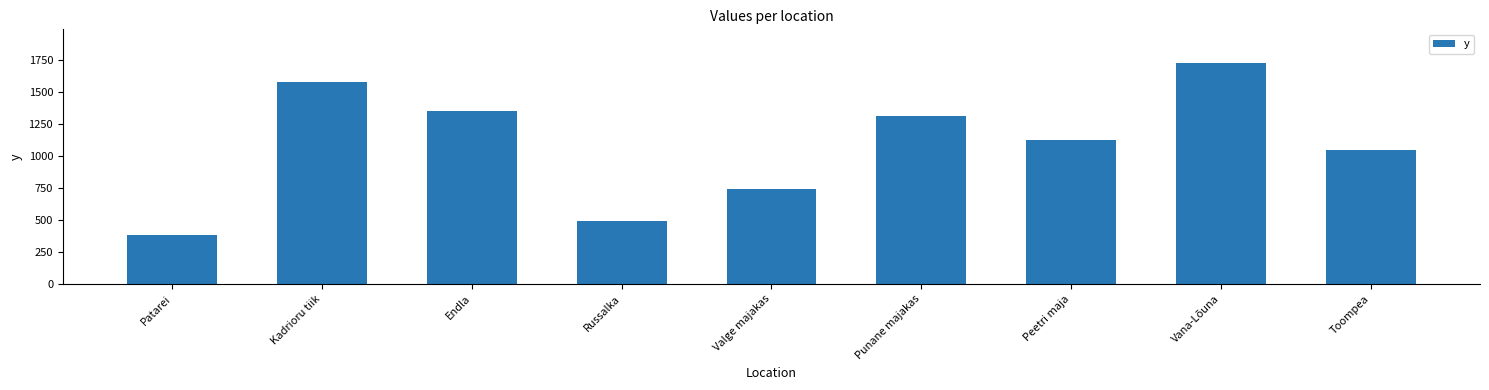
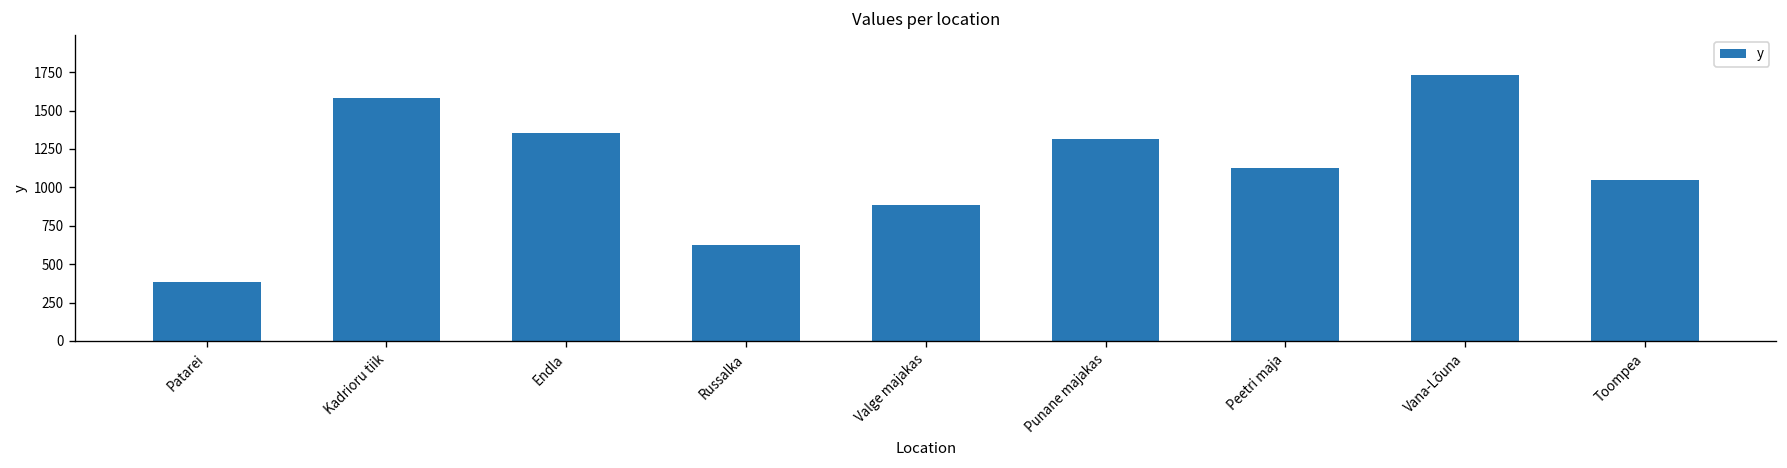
  {
    "Patarei": 380,
    "Kadrioru tiik": 1580,
    "Endla": 1360,
-   "Russalka": 500,
-   "Valge majakas": 740,
+   "Russalka": 630,
+   "Valge majakas": 880,
    "Punane majakas": 1320,
    "Peetri maja": 1120,
    "Vana-Lõuna": 1730,
    "Toompea": 1050
  }
